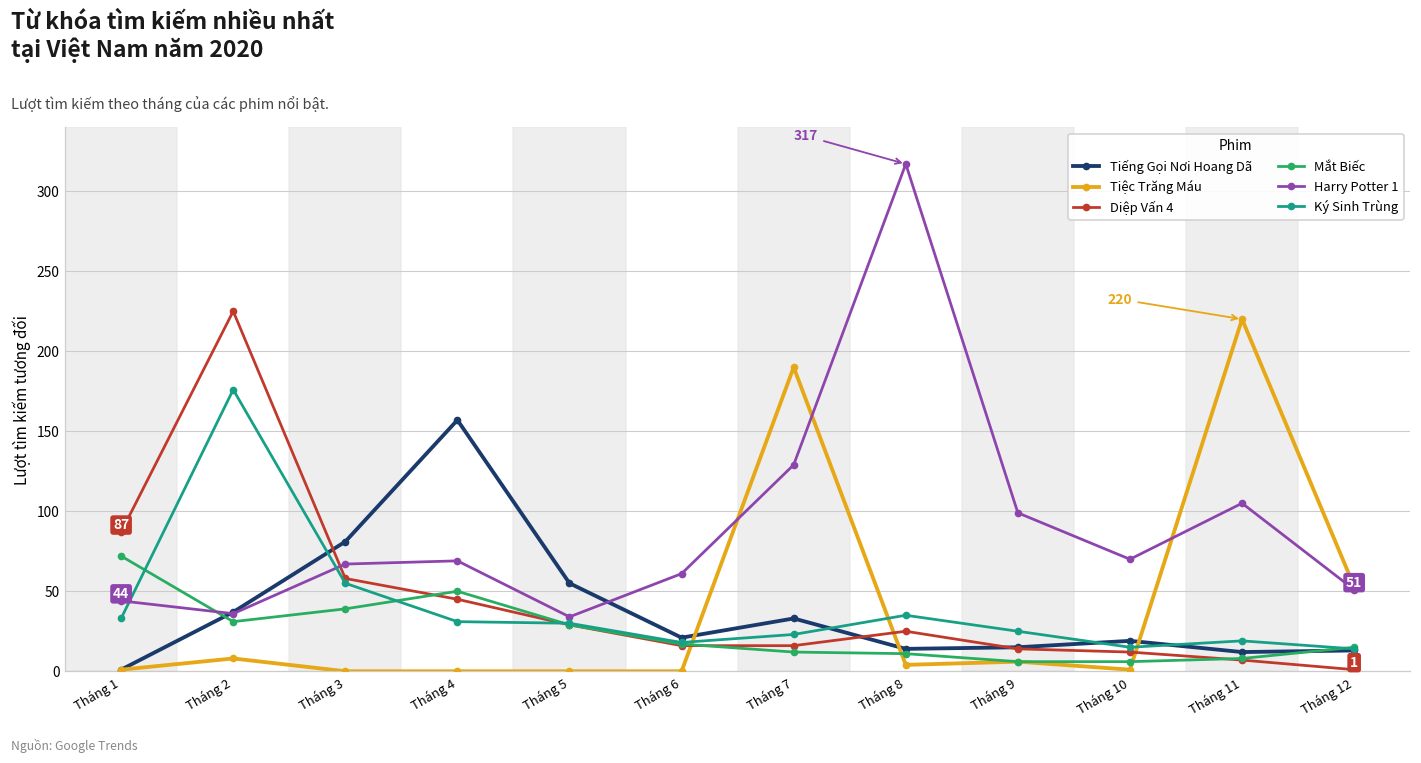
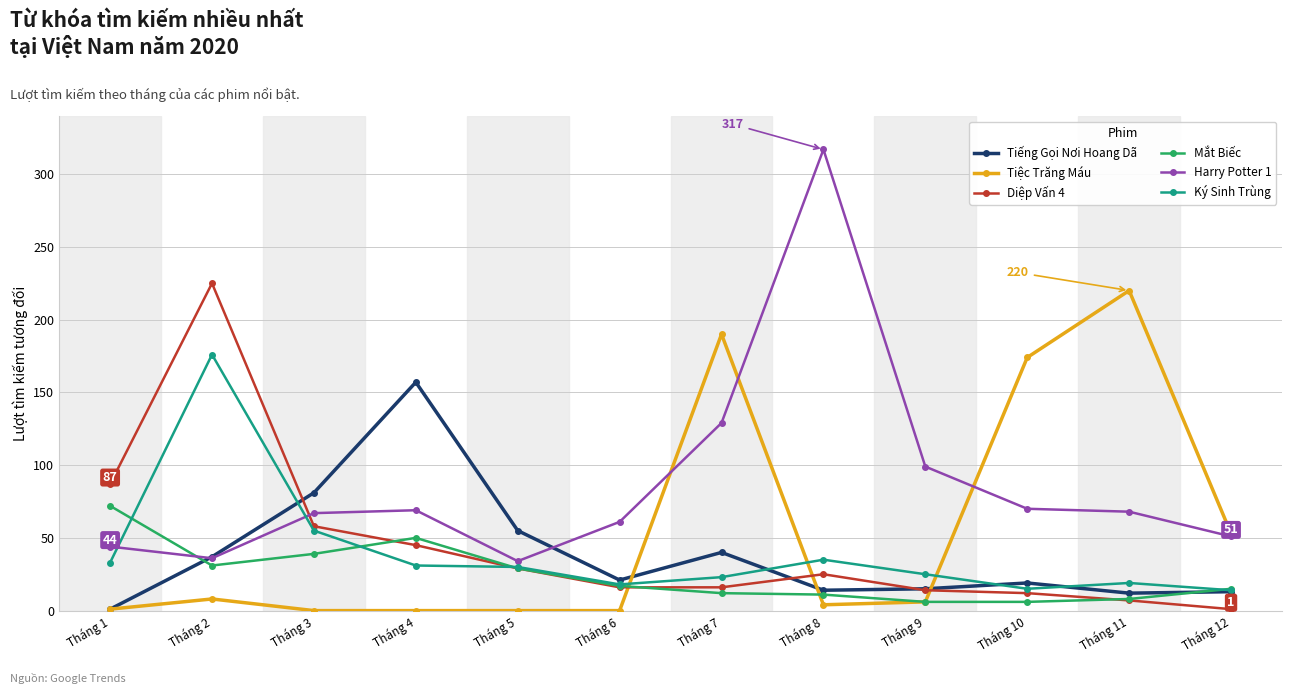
  {
    "Tiếng Gọi Nơi Hoang Dã": {
      "Tháng 3": 81,
      "Tháng 4": 157,
      "Tháng 5": 55,
      "Tháng 6": 21,
-     "Tháng 7": 33,
+     "Tháng 7": 40,
      "Tháng 8": 14,
      "Tháng 10": 19,
      "Tháng 11": 12
    },
    "Tiệc Trăng Máu": {
      "Tháng 2": 8,
      "Tháng 3": 0,
      "Tháng 4": 0,
      "Tháng 5": 0,
      "Tháng 6": 0,
      "Tháng 7": 190,
      "Tháng 8": 4,
-     "Tháng 10": 1
+     "Tháng 10": 174
    },
    "Diệp Vấn 4": {
      "Tháng 2": 225,
      "Tháng 3": 58,
      "Tháng 4": 45,
      "Tháng 7": 16,
      "Tháng 8": 25,
      "Tháng 10": 12
    },
    "Harry Potter 1": {
      "Tháng 3": 67,
      "Tháng 4": 69,
      "Tháng 5": 34,
      "Tháng 6": 61,
      "Tháng 7": 129,
      "Tháng 9": 99,
      "Tháng 10": 70,
-     "Tháng 11": 105
+     "Tháng 11": 68
    }
  }
